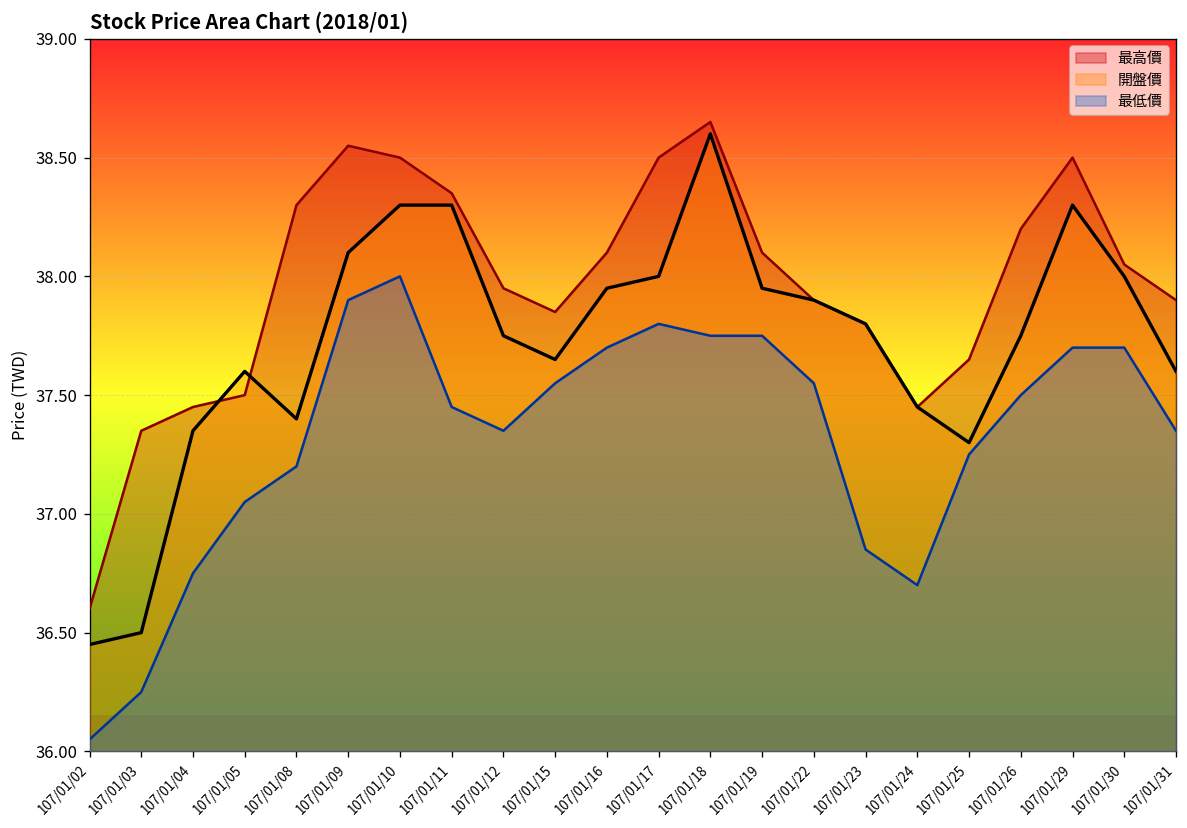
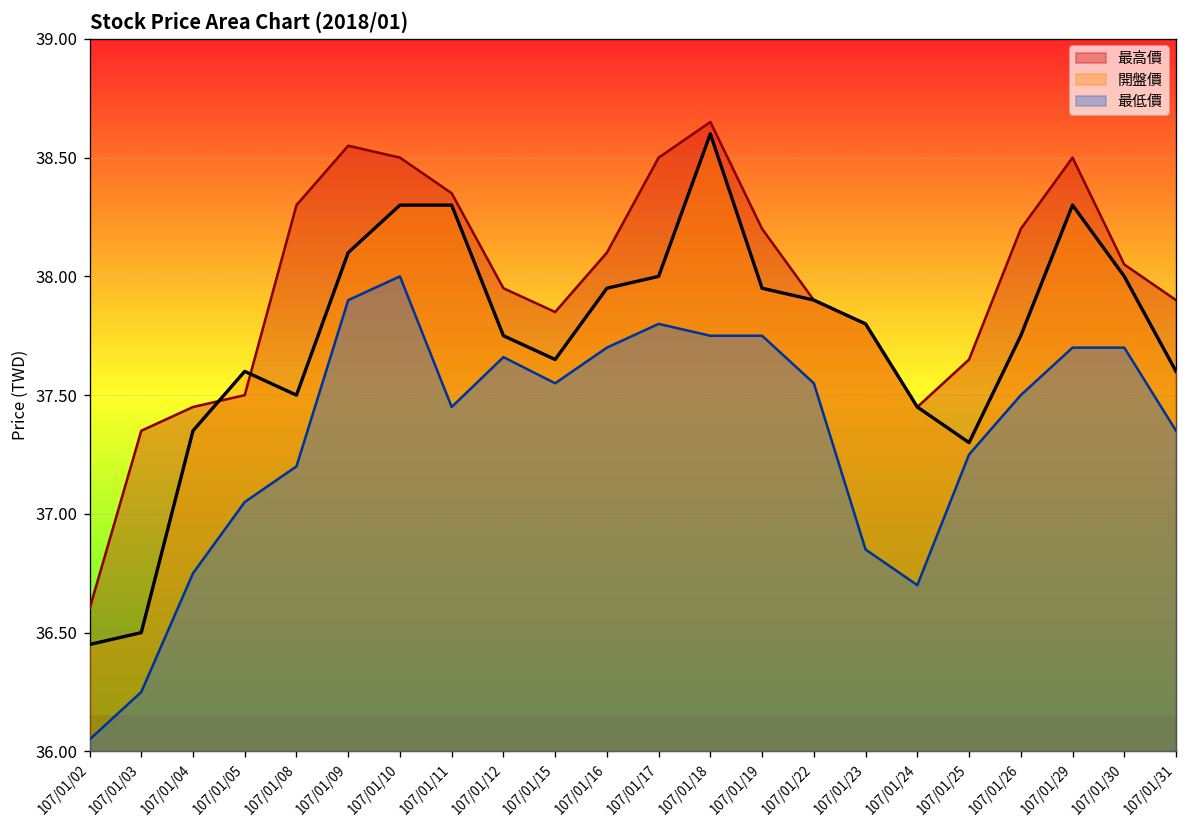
  {
    "最高價": {
      "107/01/02": 36.6,
      "107/01/03": 37.35,
      "107/01/04": 37.45,
      "107/01/05": 37.5,
      "107/01/08": 38.3,
      "107/01/09": 38.55,
      "107/01/10": 38.5,
      "107/01/11": 38.35,
      "107/01/12": 37.95,
      "107/01/15": 37.85,
      "107/01/16": 38.1,
      "107/01/17": 38.5,
      "107/01/18": 38.65,
-     "107/01/19": 38.1,
+     "107/01/19": 38.2,
      "107/01/25": 37.65,
      "107/01/26": 38.2,
      "107/01/29": 38.5,
      "107/01/30": 38.05,
      "107/01/31": 37.9
    },
    "開盤價": {
      "107/01/02": 36.45,
      "107/01/03": 36.5,
      "107/01/04": 37.35,
      "107/01/05": 37.6,
-     "107/01/08": 37.4,
+     "107/01/08": 37.5,
      "107/01/09": 38.1,
      "107/01/10": 38.3,
      "107/01/11": 38.3,
      "107/01/12": 37.75,
      "107/01/15": 37.65,
      "107/01/16": 37.95,
      "107/01/17": 38.0,
      "107/01/18": 38.6,
      "107/01/19": 37.95,
      "107/01/25": 37.3,
      "107/01/26": 37.75,
      "107/01/29": 38.3,
      "107/01/30": 38.0,
      "107/01/31": 37.6
    },
    "最低價": {
      "107/01/03": 36.25,
      "107/01/04": 36.75,
      "107/01/05": 37.05,
      "107/01/08": 37.20,
      "107/01/09": 37.90,
      "107/01/10": 38.00,
      "107/01/11": 37.45,
-     "107/01/12": 37.35,
+     "107/01/12": 37.66,
      "107/01/15": 37.55,
      "107/01/16": 37.70,
      "107/01/17": 37.80,
      "107/01/18": 37.75,
      "107/01/19": 37.75,
      "107/01/22": 37.55,
      "107/01/23": 36.85,
      "107/01/24": 36.70,
      "107/01/25": 37.25,
      "107/01/26": 37.50,
      "107/01/29": 37.70,
      "107/01/30": 37.70,
      "107/01/31": 37.35
    }
  }
